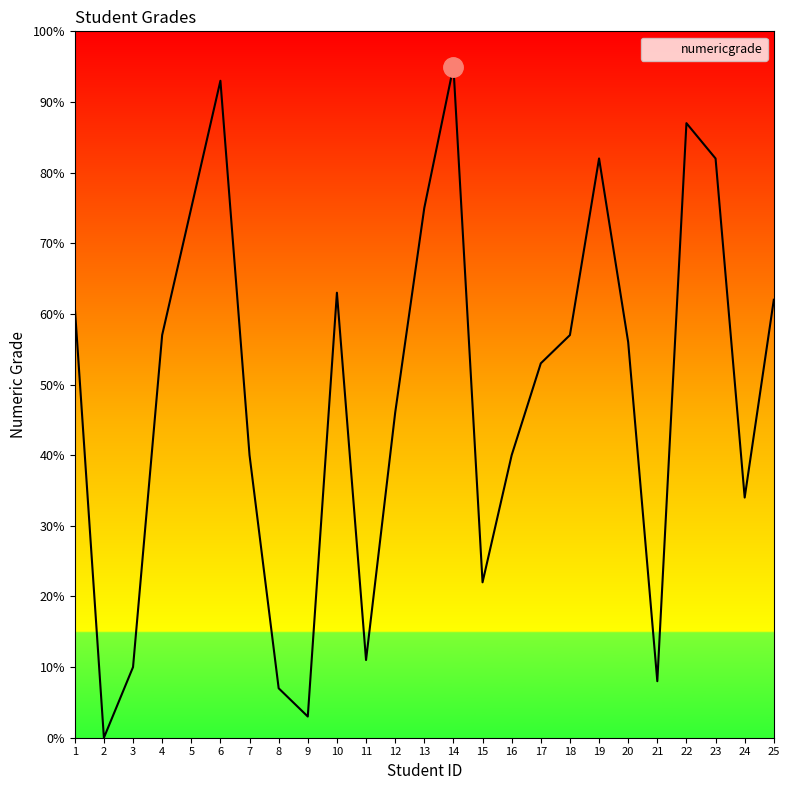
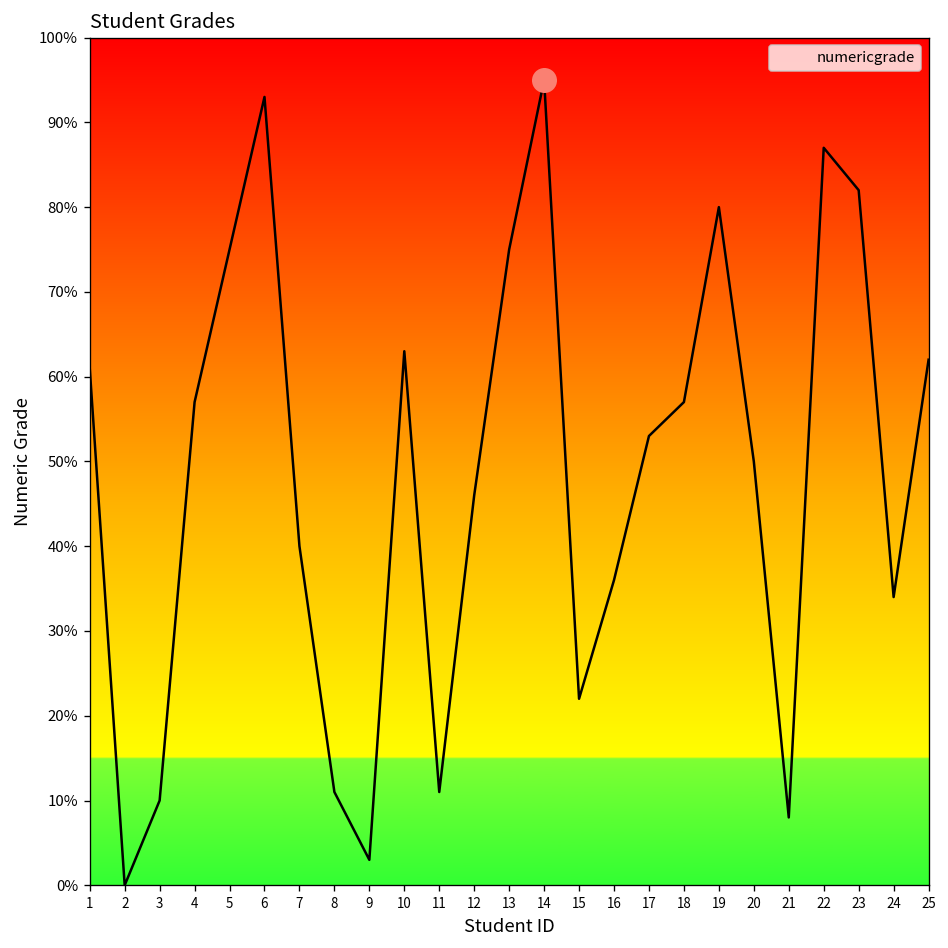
  {
    "numericgrade": {
      "1": "61%",
      "2": "0%",
      "3": "10%",
      "4": "57%",
      "5": "75%",
      "6": "93%",
      "7": "40%",
-     "8": "7%",
+     "8": "11%",
      "9": "3%",
      "10": "63%",
      "11": "11%",
      "12": "46%",
      "13": "75%",
      "15": "22%",
-     "16": "40%",
+     "16": "36%",
      "17": "53%",
      "18": "57%",
-     "19": "82%",
-     "20": "56%",
+     "19": "80%",
+     "20": "50%",
      "21": "8%",
      "22": "87%",
      "23": "82%",
      "24": "34%",
      "25": "62%"
    }
  }
